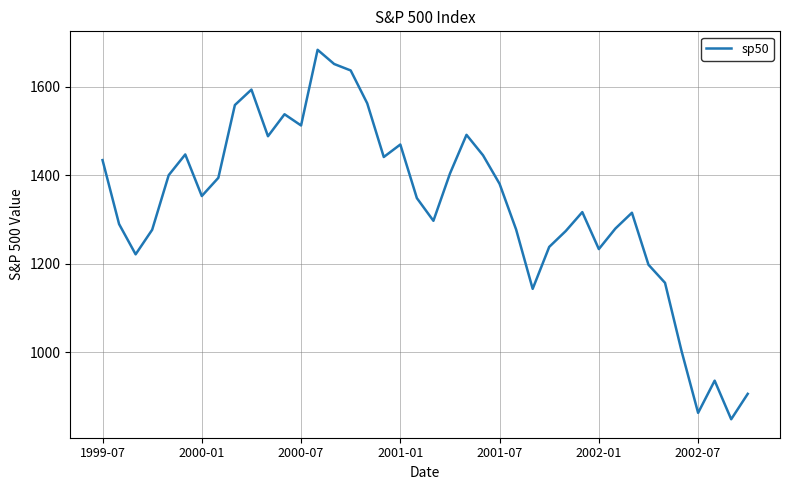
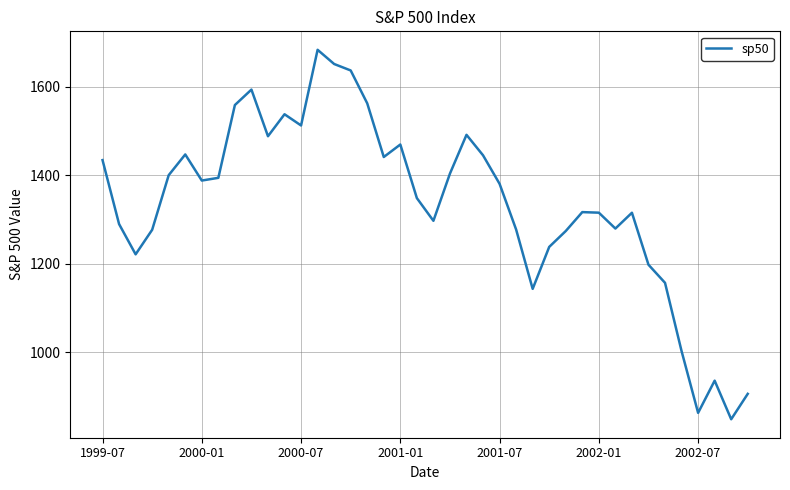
  {
    "1999-07": 1430,
-   "2000-01": 1350,
+   "2000-01": 1390,
    "2000-07": 1510,
    "2001-01": 1470,
    "2001-07": 1380,
-   "2002-01": 1230,
+   "2002-01": 1320,
    "2002-07": 860
  }
